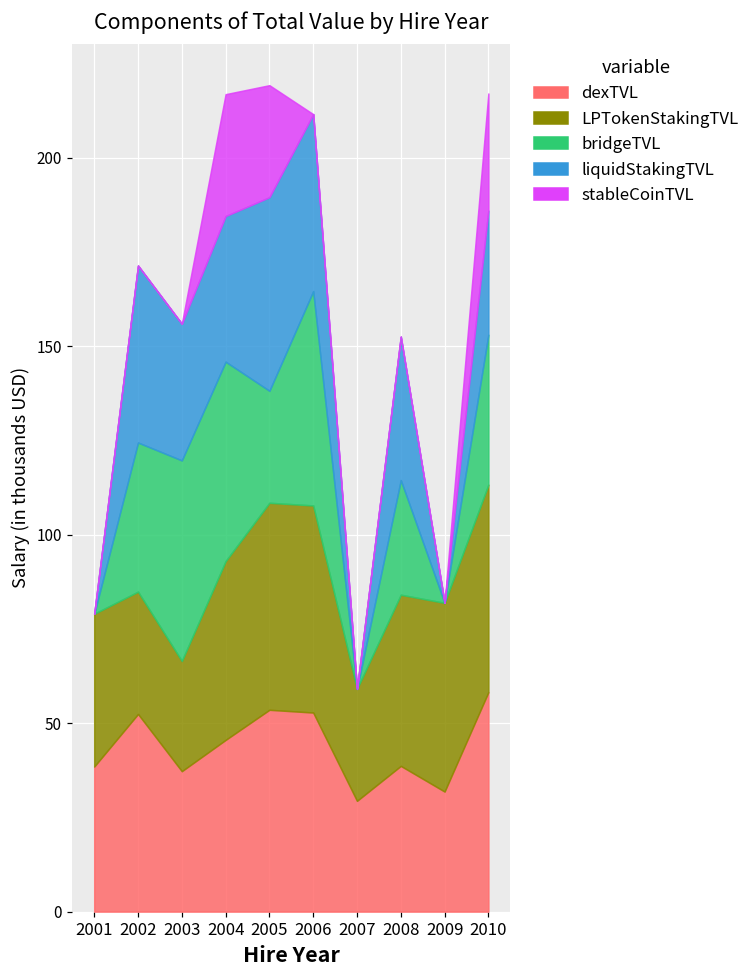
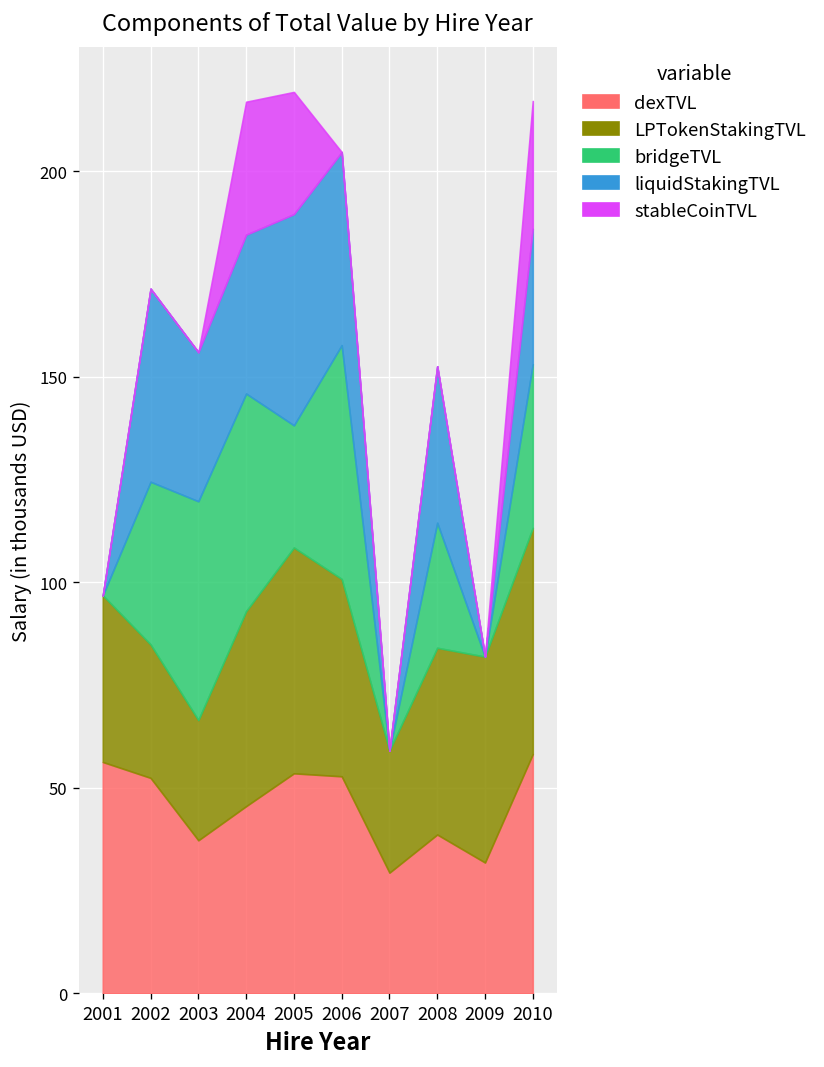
  {
    "dexTVL": {
-     "2001": 38,
+     "2001": 56,
      "2002": 52,
      "2003": 37,
      "2004": 46,
      "2005": 54,
      "2006": 53,
      "2007": 29,
      "2008": 39,
      "2009": 32,
      "2010": 58
    },
    "LPTokenStakingTVL": {
      "2002": 32,
      "2003": 29,
      "2004": 47,
      "2005": 55,
-     "2006": 55,
+     "2006": 48,
      "2008": 45,
      "2010": 55
    },
    "bridgeTVL": {
      "2002": 40,
      "2003": 53,
      "2004": 53,
      "2005": 30,
      "2006": 57,
      "2008": 30,
      "2010": 40
    },
    "liquidStakingTVL": {
      "2004": 39,
      "2005": 51,
      "2010": 33
    },
    "stableCoinTVL": {
      "2004": 32,
      "2005": 30,
      "2010": 31
    }
  }
